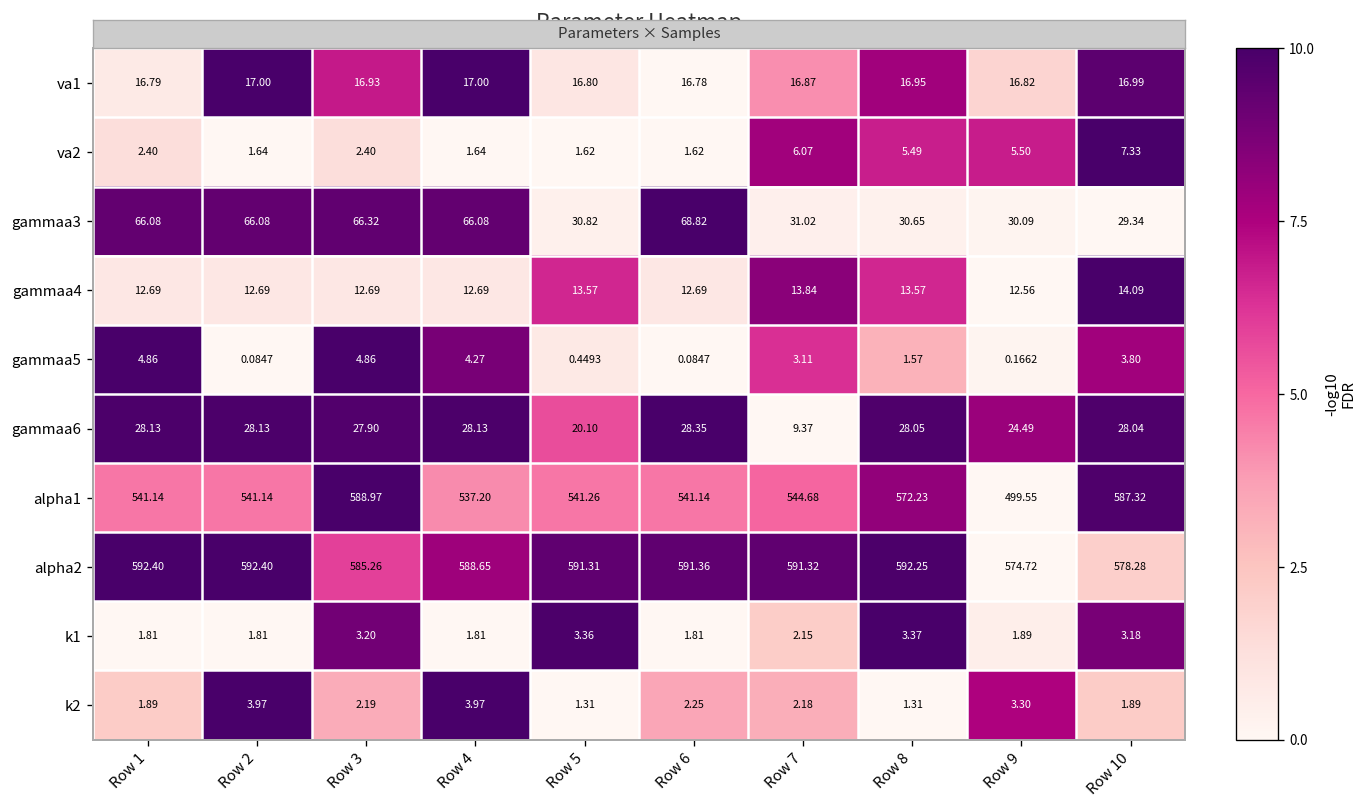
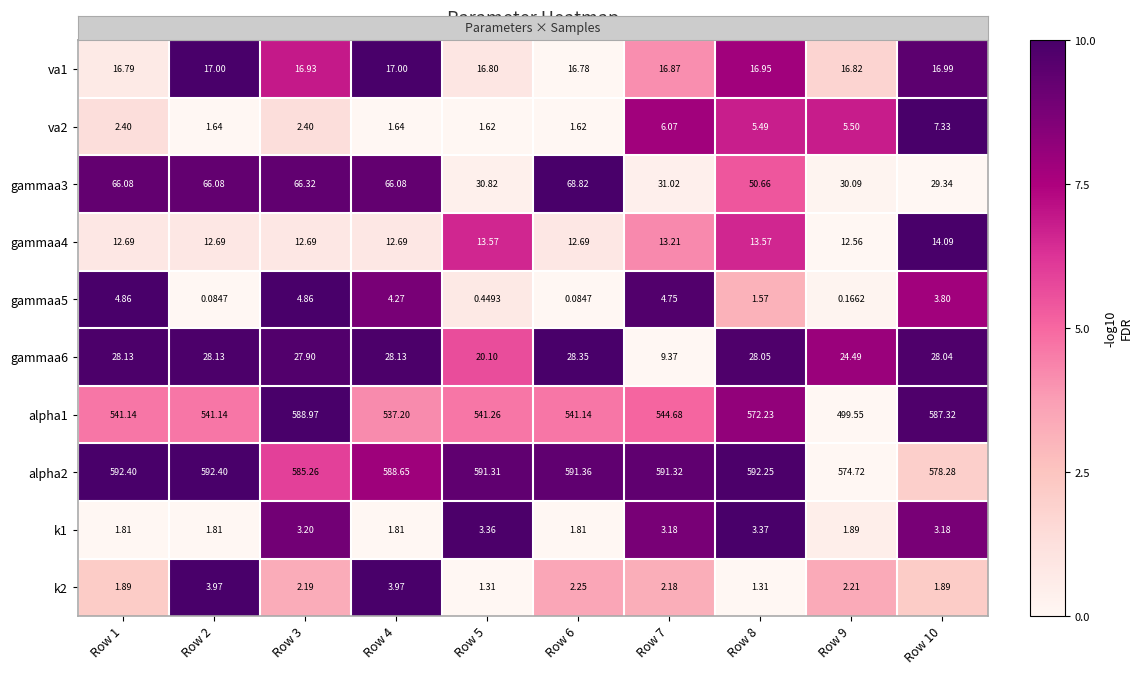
  {
    "va1": {
      "Row 1": 16.79,
      "Row 2": 17.00,
      "Row 3": 16.93,
      "Row 4": 17.00,
      "Row 5": 16.80,
      "Row 6": 16.78,
      "Row 7": 16.87,
      "Row 8": 16.95,
      "Row 9": 16.82,
      "Row 10": 16.99
    },
    "va2": {
      "Row 1": 2.40,
      "Row 2": 1.64,
      "Row 3": 2.40,
      "Row 4": 1.64,
      "Row 5": 1.62,
      "Row 6": 1.62,
      "Row 7": 6.07,
      "Row 8": 5.49,
      "Row 9": 5.50,
      "Row 10": 7.33
    },
    "gammaa3": {
      "Row 1": 66.08,
      "Row 2": 66.08,
      "Row 3": 66.32,
      "Row 4": 66.08,
      "Row 5": 30.82,
      "Row 6": 68.82,
      "Row 7": 31.02,
-     "Row 8": 30.65,
+     "Row 8": 50.66,
      "Row 9": 30.09,
      "Row 10": 29.34
    },
    "gammaa4": {
      "Row 1": 12.69,
      "Row 2": 12.69,
      "Row 3": 12.69,
      "Row 4": 12.69,
      "Row 5": 13.57,
      "Row 6": 12.69,
-     "Row 7": 13.84,
+     "Row 7": 13.21,
      "Row 8": 13.57,
      "Row 9": 12.56,
      "Row 10": 14.09
    },
    "gammaa5": {
      "Row 1": 4.86,
      "Row 2": 0.0847,
      "Row 3": 4.86,
      "Row 4": 4.27,
      "Row 5": 0.4493,
      "Row 6": 0.0847,
-     "Row 7": 3.11,
+     "Row 7": 4.75,
      "Row 8": 1.57,
      "Row 9": 0.1662,
      "Row 10": 3.80
    },
    "gammaa6": {
      "Row 1": 28.13,
      "Row 2": 28.13,
      "Row 3": 27.90,
      "Row 4": 28.13,
      "Row 5": 20.10,
      "Row 6": 28.35,
      "Row 7": 9.37,
      "Row 8": 28.05,
      "Row 9": 24.49,
      "Row 10": 28.04
    },
    "alpha1": {
      "Row 1": 541.14,
      "Row 2": 541.14,
      "Row 3": 588.97,
      "Row 4": 537.20,
      "Row 5": 541.26,
      "Row 6": 541.14,
      "Row 7": 544.68,
      "Row 8": 572.23,
      "Row 9": 499.55,
      "Row 10": 587.32
    },
    "alpha2": {
      "Row 1": 592.40,
      "Row 2": 592.40,
      "Row 3": 585.26,
      "Row 4": 588.65,
      "Row 5": 591.31,
      "Row 6": 591.36,
      "Row 7": 591.32,
      "Row 8": 592.25,
      "Row 9": 574.72,
      "Row 10": 578.28
    },
    "k1": {
      "Row 1": 1.81,
      "Row 2": 1.81,
      "Row 3": 3.20,
      "Row 4": 1.81,
      "Row 5": 3.36,
      "Row 6": 1.81,
-     "Row 7": 2.15,
+     "Row 7": 3.18,
      "Row 8": 3.37,
      "Row 9": 1.89,
      "Row 10": 3.18
    },
    "k2": {
      "Row 1": 1.89,
      "Row 2": 3.97,
      "Row 3": 2.19,
      "Row 4": 3.97,
      "Row 5": 1.31,
      "Row 6": 2.25,
      "Row 7": 2.18,
      "Row 8": 1.31,
-     "Row 9": 3.30,
+     "Row 9": 2.21,
      "Row 10": 1.89
    }
  }
